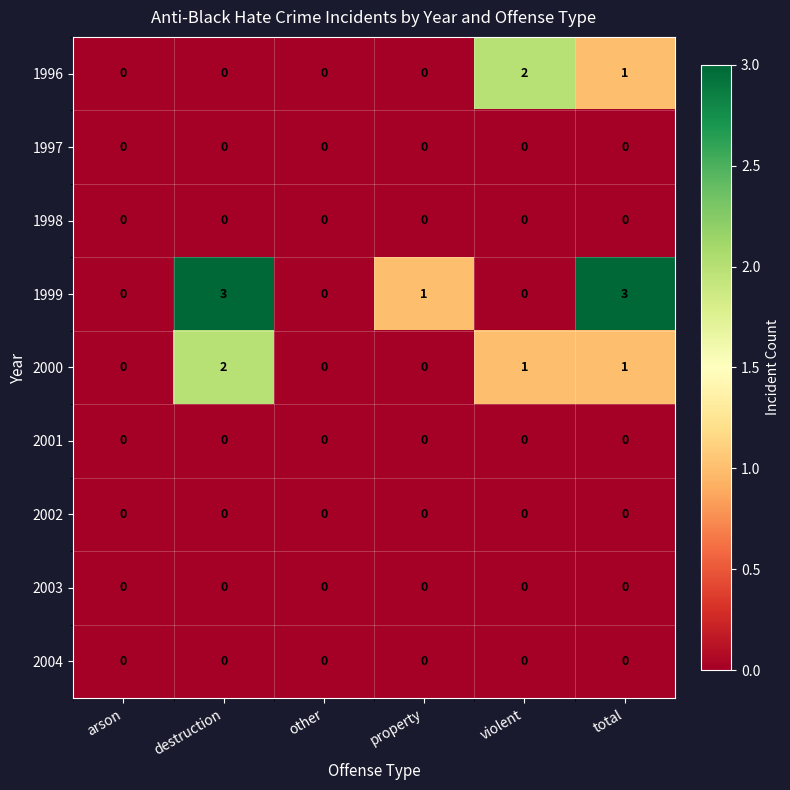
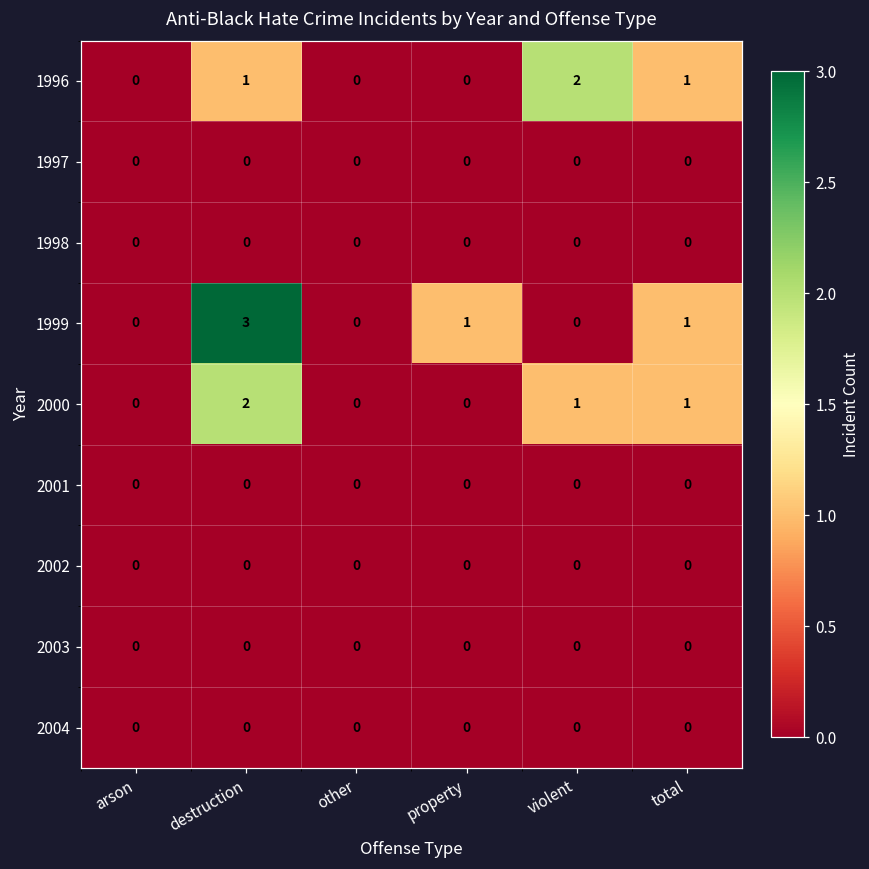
  {
    "1996": {
      "arson": 0,
-     "destruction": 0,
+     "destruction": 1,
      "other": 0,
      "property": 0,
      "violent": 2,
      "total": 1
    },
    "1997": {
      "arson": 0,
      "destruction": 0,
      "other": 0,
      "property": 0,
      "violent": 0,
      "total": 0
    },
    "1998": {
      "arson": 0,
      "destruction": 0,
      "other": 0,
      "property": 0,
      "violent": 0,
      "total": 0
    },
    "1999": {
      "arson": 0,
      "destruction": 3,
      "other": 0,
      "property": 1,
      "violent": 0,
-     "total": 3
+     "total": 1
    },
    "2000": {
      "arson": 0,
      "destruction": 2,
      "other": 0,
      "property": 0,
      "violent": 1,
      "total": 1
    },
    "2001": {
      "arson": 0,
      "destruction": 0,
      "other": 0,
      "property": 0,
      "violent": 0,
      "total": 0
    },
    "2002": {
      "arson": 0,
      "destruction": 0,
      "other": 0,
      "property": 0,
      "violent": 0,
      "total": 0
    },
    "2003": {
      "arson": 0,
      "destruction": 0,
      "other": 0,
      "property": 0,
      "violent": 0,
      "total": 0
    },
    "2004": {
      "arson": 0,
      "destruction": 0,
      "other": 0,
      "property": 0,
      "violent": 0,
      "total": 0
    }
  }
